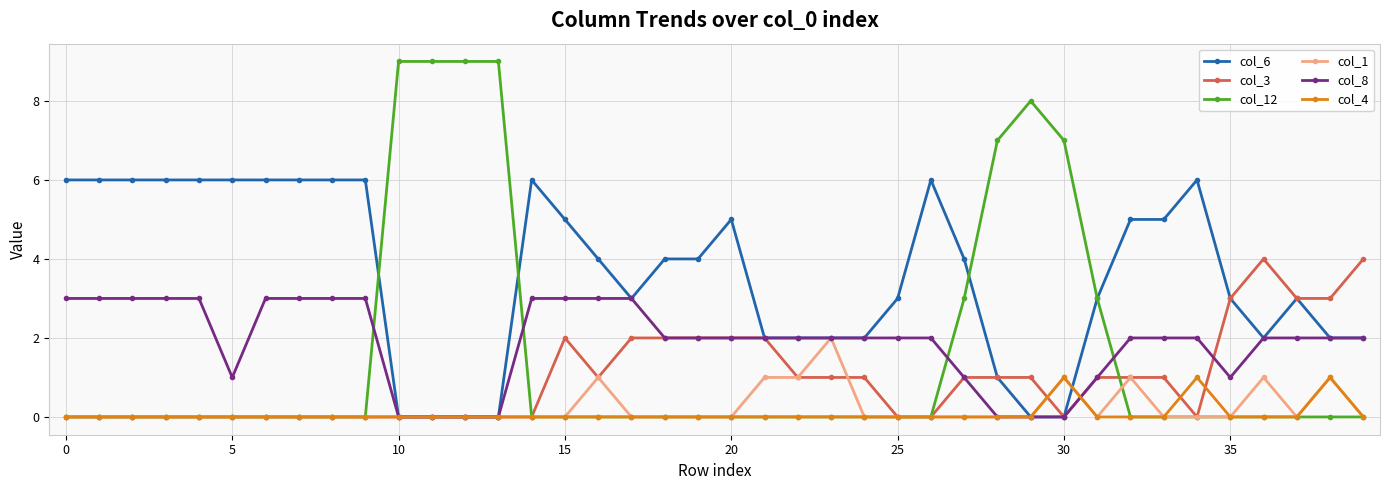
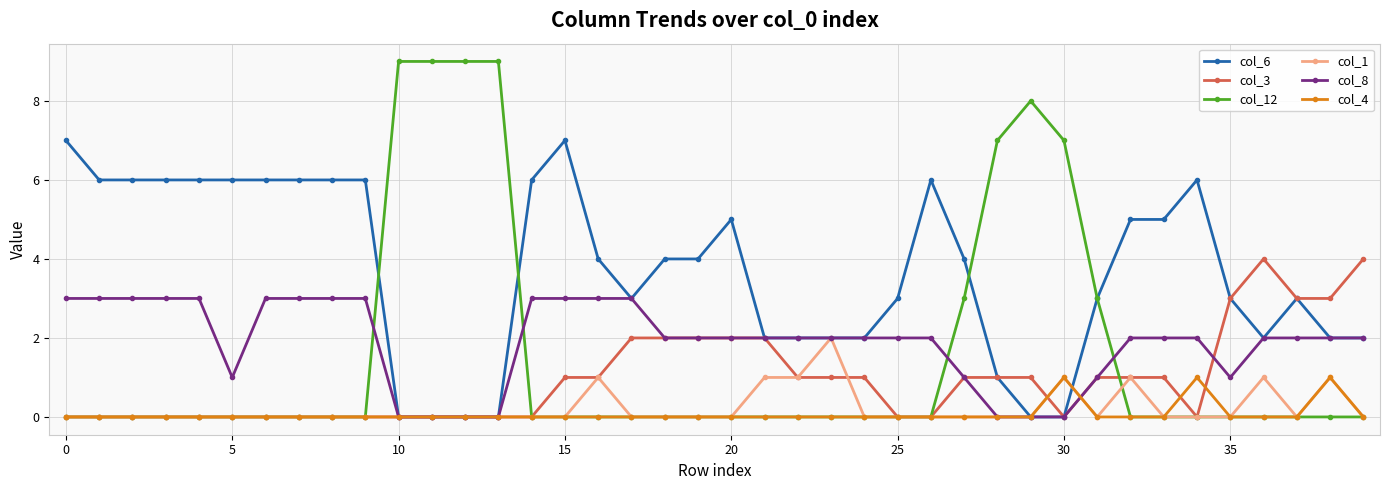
  {
    "col_6": {
-     "0": 6,
+     "0": 7,
      "5": 6,
-     "15": 5,
+     "15": 7,
      "20": 5,
      "25": 3
    },
    "col_3": {
-     "15": 2
+     "15": 1
    },
    "col_12": {
      "10": 9,
      "30": 7
    },
    "col_8": {
      "0": 3,
      "5": 1,
      "15": 3,
      "25": 2,
      "35": 1
    }
  }
